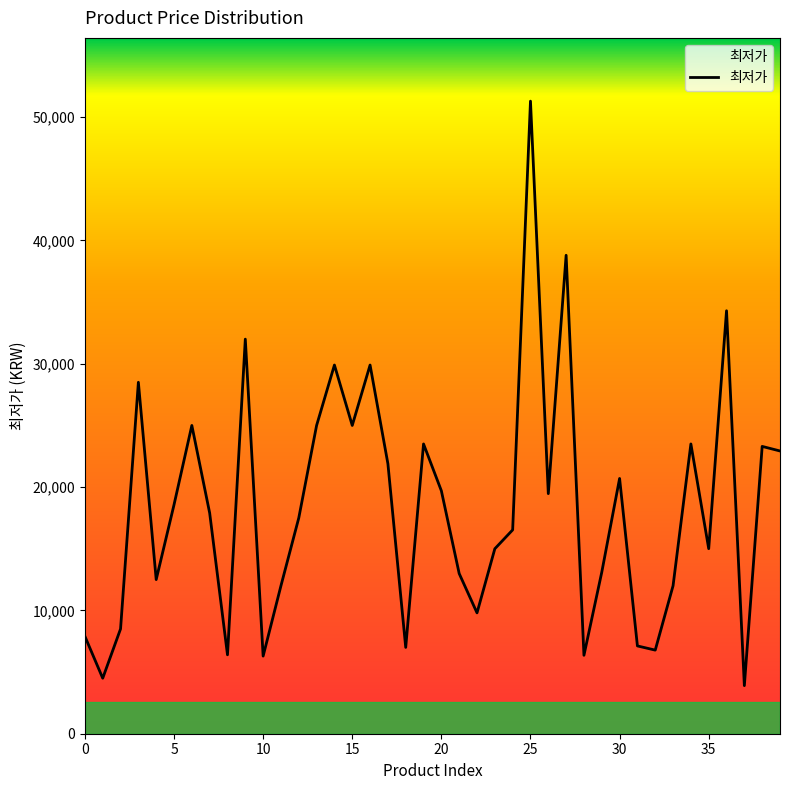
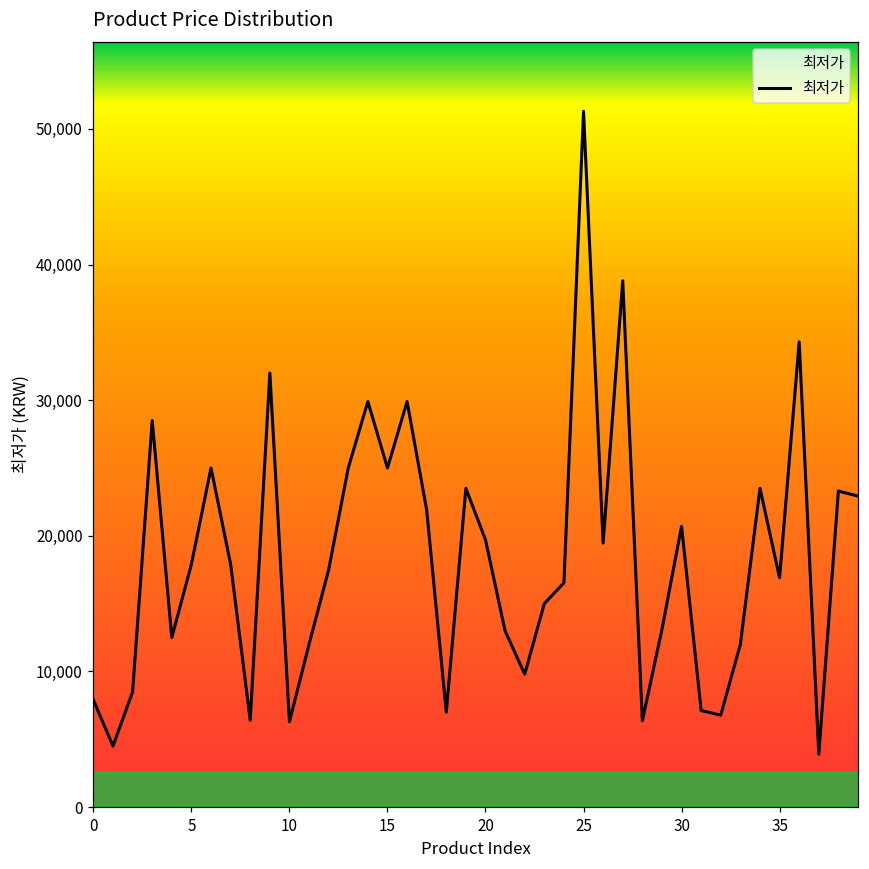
  {
    "0": "7,900",
-   "5": "18,600",
+   "5": "17,900",
    "10": "6,300",
    "15": "25,000",
    "20": "19,700",
    "25": "51,300",
    "30": "20,700",
-   "35": "15,000"
+   "35": "16,900"
  }
